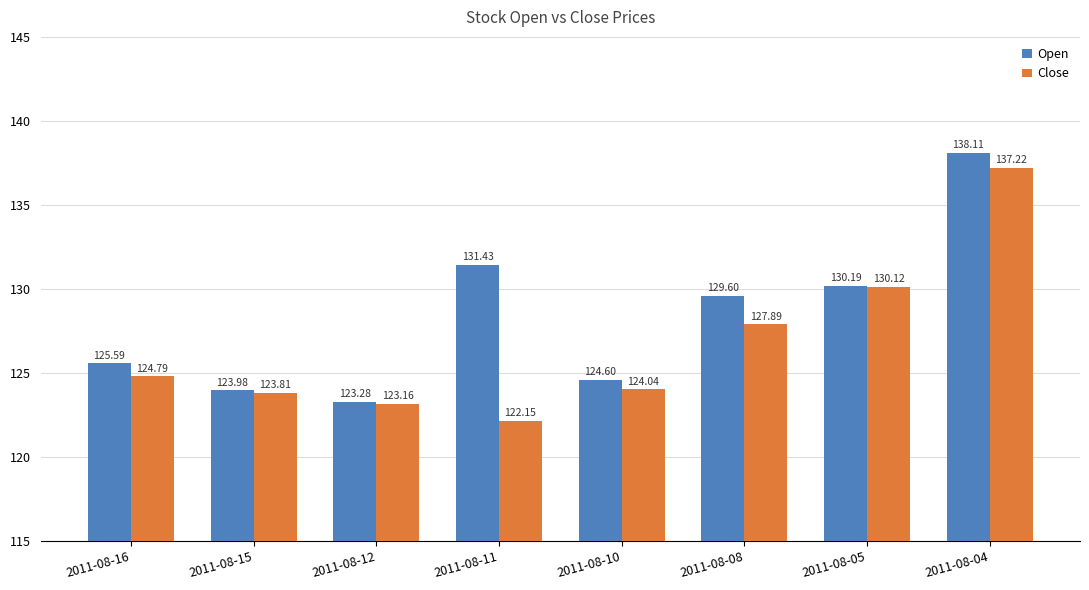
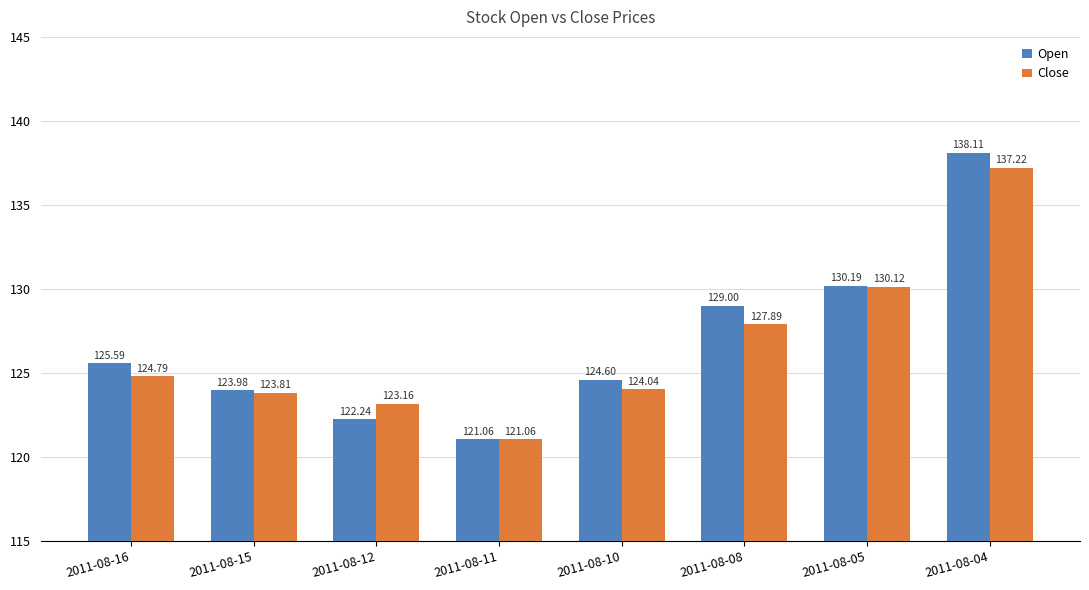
  {
    "Open": {
      "2011-08-16": 125.59,
      "2011-08-15": 123.98,
-     "2011-08-12": 123.28,
-     "2011-08-11": 131.43,
+     "2011-08-12": 122.24,
+     "2011-08-11": 121.06,
      "2011-08-10": 124.60,
-     "2011-08-08": 129.60,
+     "2011-08-08": 129.00,
      "2011-08-05": 130.19,
      "2011-08-04": 138.11
    },
    "Close": {
      "2011-08-16": 124.79,
      "2011-08-15": 123.81,
      "2011-08-12": 123.16,
-     "2011-08-11": 122.15,
+     "2011-08-11": 121.06,
      "2011-08-10": 124.04,
      "2011-08-08": 127.89,
      "2011-08-05": 130.12,
      "2011-08-04": 137.22
    }
  }
